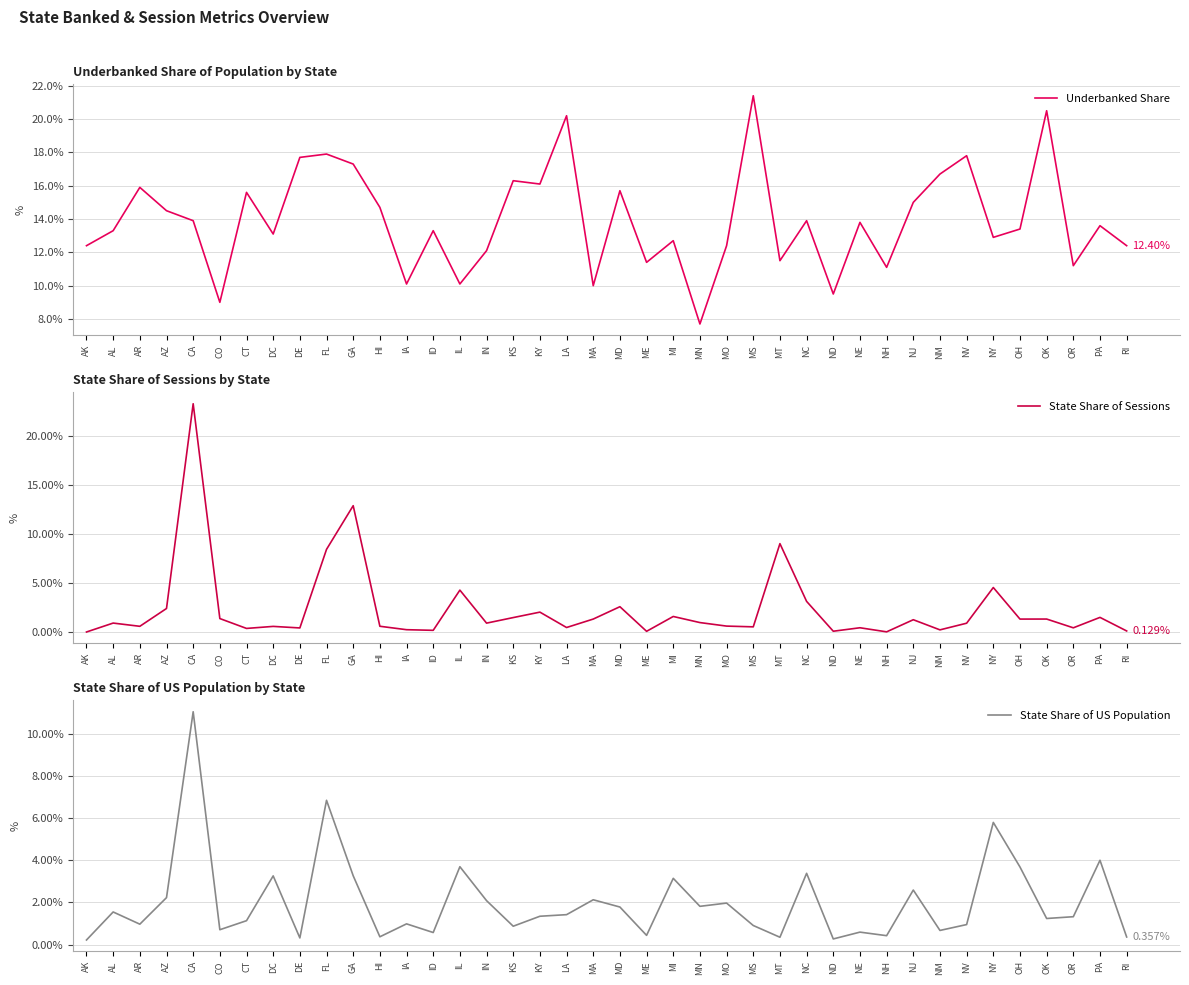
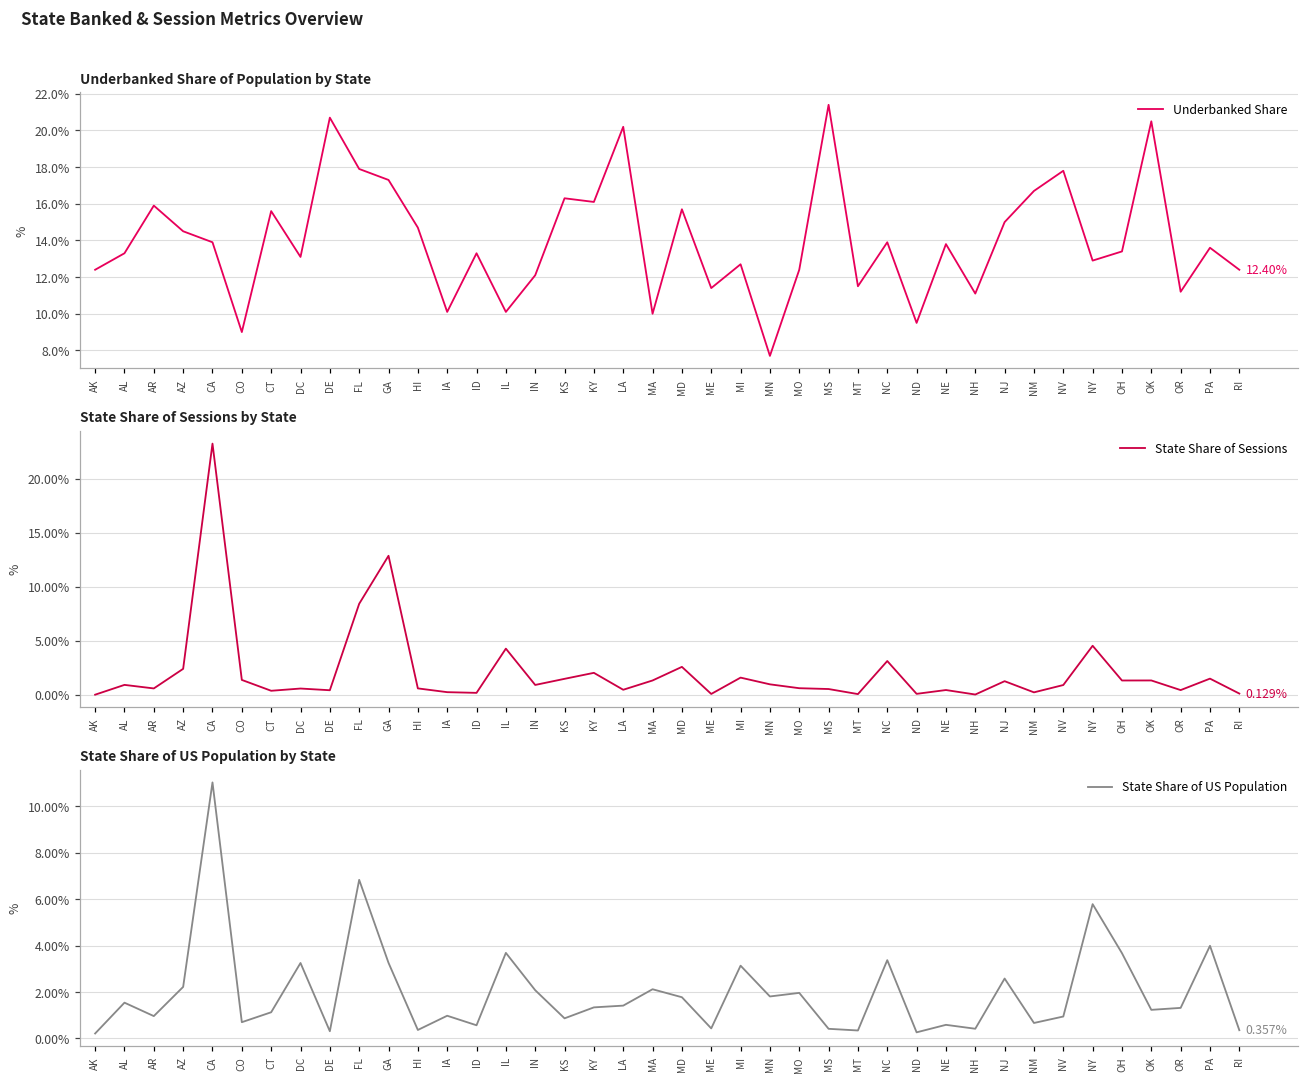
  {
    "Underbanked Share of Population by State": {
      "AK": "12.4%",
      "AL": "13.3%",
      "AR": "15.9%",
      "AZ": "14.5%",
      "CA": "13.9%",
      "CO": "9.0%",
      "CT": "15.6%",
      "DC": "13.1%",
-     "DE": "17.7%",
+     "DE": "20.7%",
      "FL": "17.9%",
      "GA": "17.3%",
      "HI": "14.7%",
      "IA": "10.1%",
      "ID": "13.3%",
      "IL": "10.1%",
      "IN": "12.1%",
      "KS": "16.3%",
      "KY": "16.1%",
      "LA": "20.2%",
      "MA": "10.0%",
      "MD": "15.7%",
      "ME": "11.4%",
      "MI": "12.7%",
      "MN": "7.7%",
      "MO": "12.4%",
      "MS": "21.4%",
      "MT": "11.5%",
      "NC": "13.9%",
      "ND": "9.5%",
      "NE": "13.8%",
      "NH": "11.1%",
      "NJ": "15.0%",
      "NM": "16.7%",
      "NV": "17.8%",
      "NY": "12.9%",
      "OH": "13.4%",
      "OK": "20.5%",
      "OR": "11.2%",
      "PA": "13.6%"
    },
    "State Share of Sessions by State": {
      "AK": "0%",
      "AL": "1%",
      "AR": "1%",
      "AZ": "2%",
      "CA": "23%",
      "CO": "1%",
      "CT": "0%",
      "DC": "1%",
      "DE": "0%",
      "FL": "8%",
      "GA": "13%",
      "HI": "1%",
      "IA": "0%",
      "ID": "0%",
      "IL": "4%",
      "IN": "1%",
      "KS": "1%",
      "KY": "2%",
      "LA": "0%",
      "MA": "1%",
      "MD": "3%",
      "ME": "0%",
      "MI": "2%",
      "MN": "1%",
      "MO": "1%",
      "MS": "1%",
-     "MT": "9%",
+     "MT": "0%",
      "NC": "3%",
      "ND": "0%",
      "NE": "0%",
      "NH": "0%",
      "NJ": "1%",
      "NM": "0%",
      "NV": "1%",
      "NY": "5%",
      "OH": "1%",
      "OK": "1%",
      "OR": "0%",
      "PA": "2%"
    },
    "State Share of US Population by State": {
      "AK": "0.2%",
      "AL": "1.5%",
      "AR": "1.0%",
      "AZ": "2.2%",
      "CA": "11.0%",
      "CO": "0.7%",
      "CT": "1.1%",
      "DC": "3.3%",
      "DE": "0.3%",
      "FL": "6.8%",
      "GA": "3.3%",
      "HI": "0.4%",
      "IA": "1.0%",
      "ID": "0.6%",
      "IL": "3.7%",
      "IN": "2.1%",
      "KS": "0.9%",
      "KY": "1.3%",
      "LA": "1.4%",
      "MA": "2.1%",
      "MD": "1.8%",
      "ME": "0.4%",
      "MI": "3.1%",
      "MN": "1.8%",
      "MO": "2.0%",
-     "MS": "0.9%",
+     "MS": "0.4%",
      "MT": "0.3%",
      "NC": "3.4%",
      "ND": "0.3%",
      "NE": "0.6%",
      "NH": "0.4%",
      "NJ": "2.6%",
      "NM": "0.7%",
      "NV": "0.9%",
      "NY": "5.8%",
      "OH": "3.7%",
      "OK": "1.2%",
      "OR": "1.3%",
      "PA": "4.0%"
    }
  }
